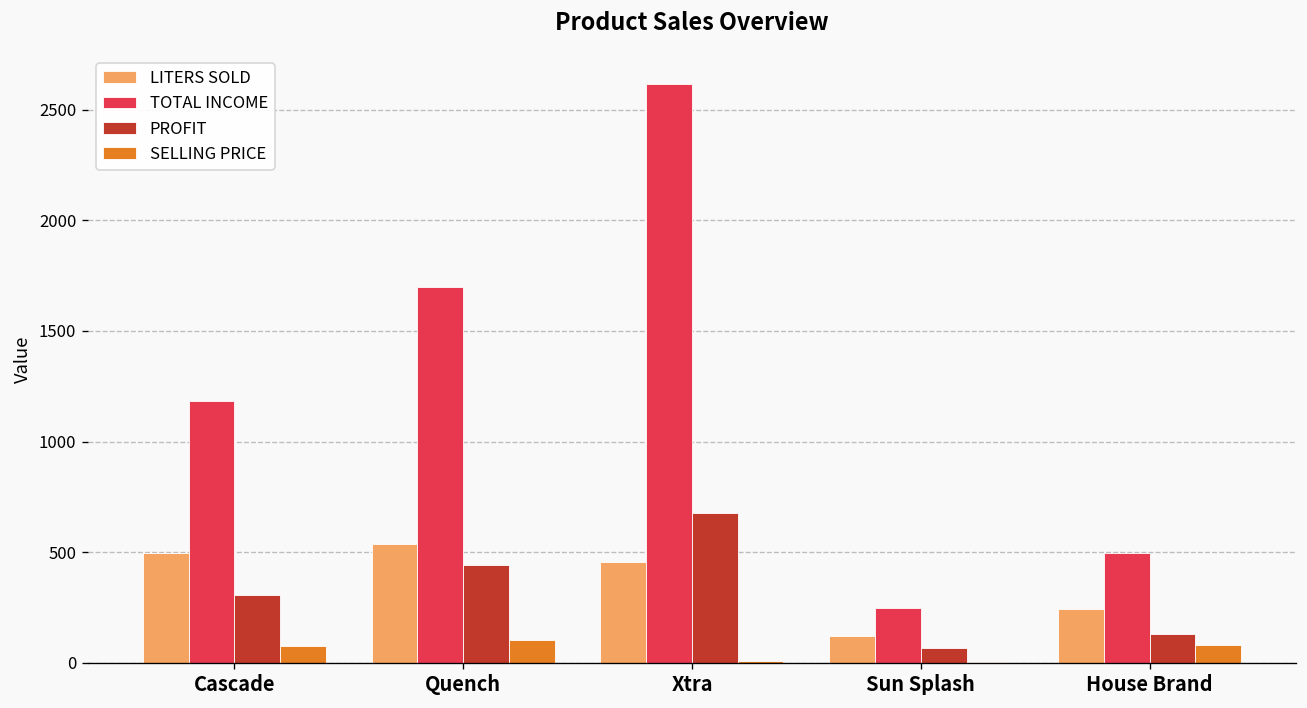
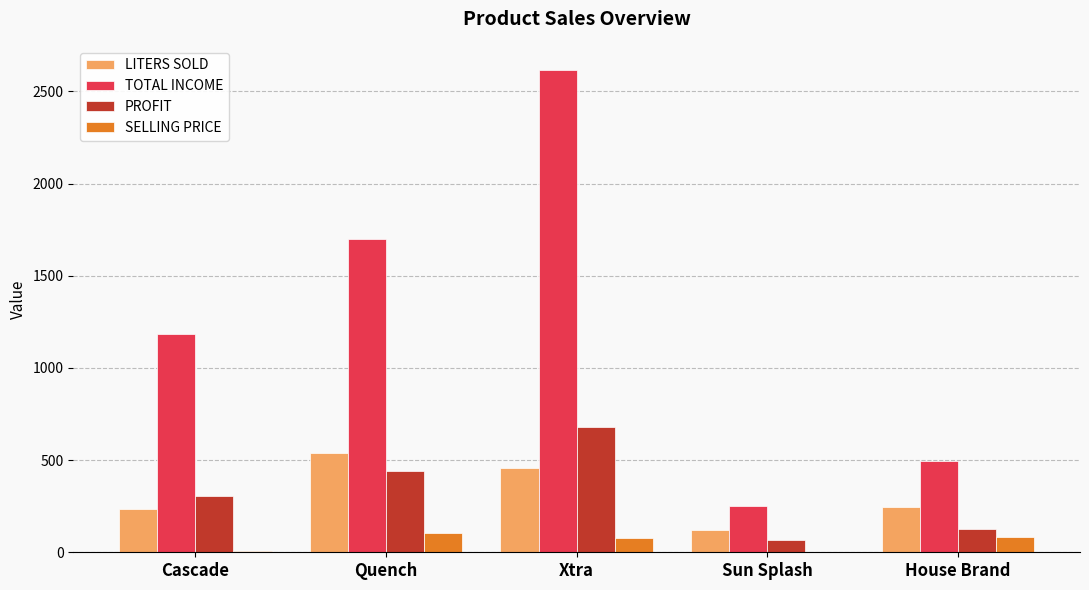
  {
    "LITERS SOLD": {
-     "Cascade": 500,
+     "Cascade": 230,
      "Quench": 540,
      "Xtra": 460,
      "Sun Splash": 120,
      "House Brand": 250
    },
    "SELLING PRICE": {
-     "Cascade": 70,
+     "Cascade": 10,
      "Quench": 100,
-     "Xtra": 10,
+     "Xtra": 80,
      "House Brand": 80
    }
  }
